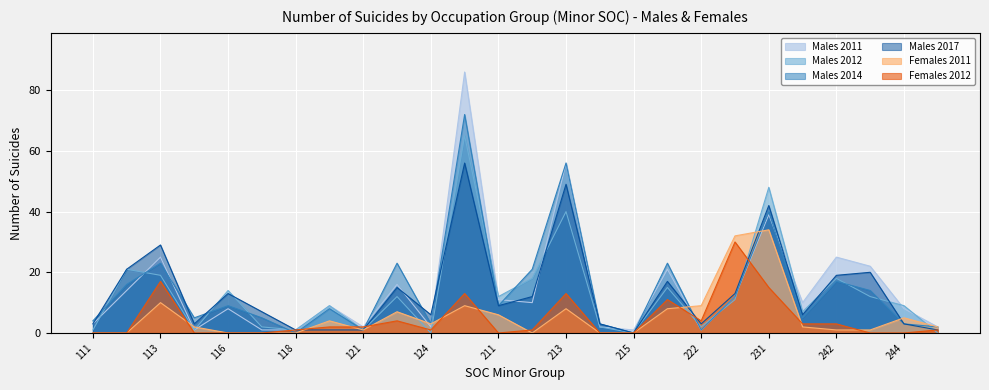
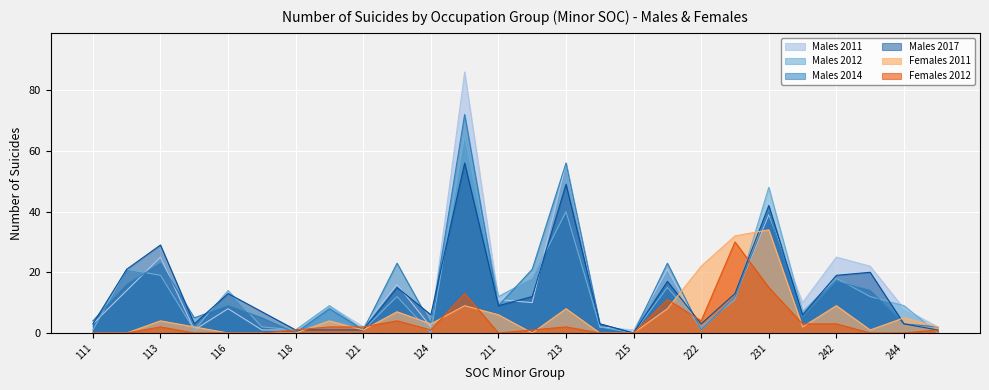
  {
    "Females 2011": {
-     "113": 10,
+     "113": 4,
      "211": 6,
      "213": 8,
-     "222": 9,
+     "222": 22,
      "231": 34,
-     "242": 1,
+     "242": 9,
      "244": 5
    },
    "Females 2012": {
-     "113": 17,
+     "113": 2,
      "124": 1,
      "211": 0,
-     "213": 13,
+     "213": 2,
      "222": 4,
      "231": 15,
      "242": 3,
      "244": 0
    }
  }
